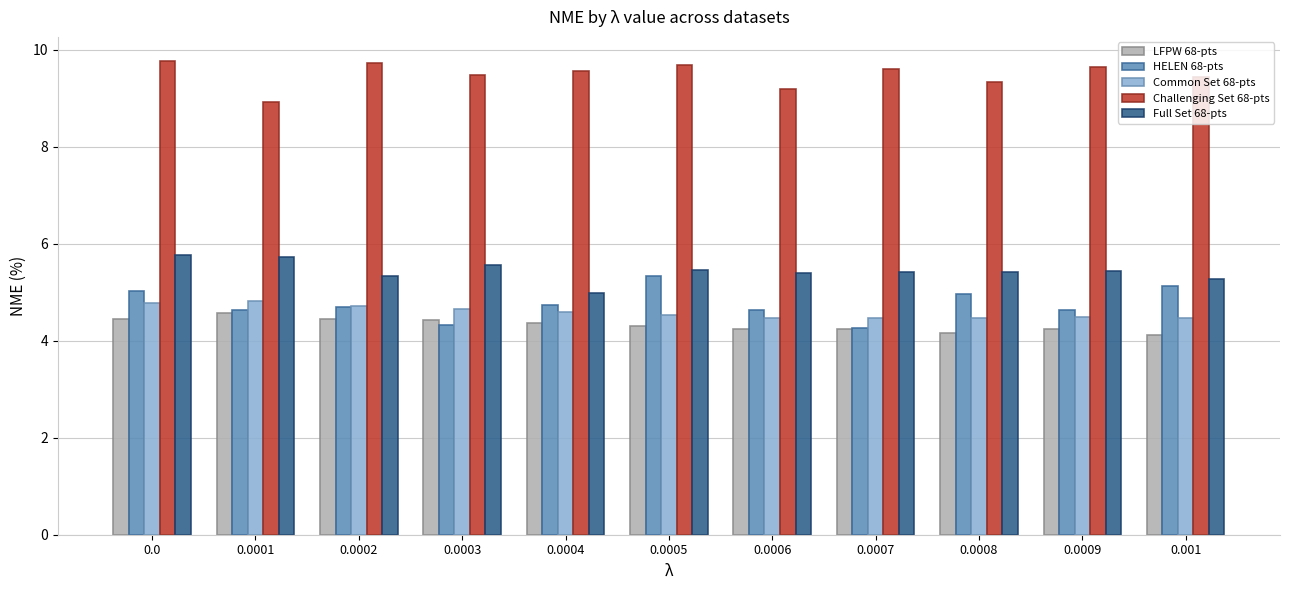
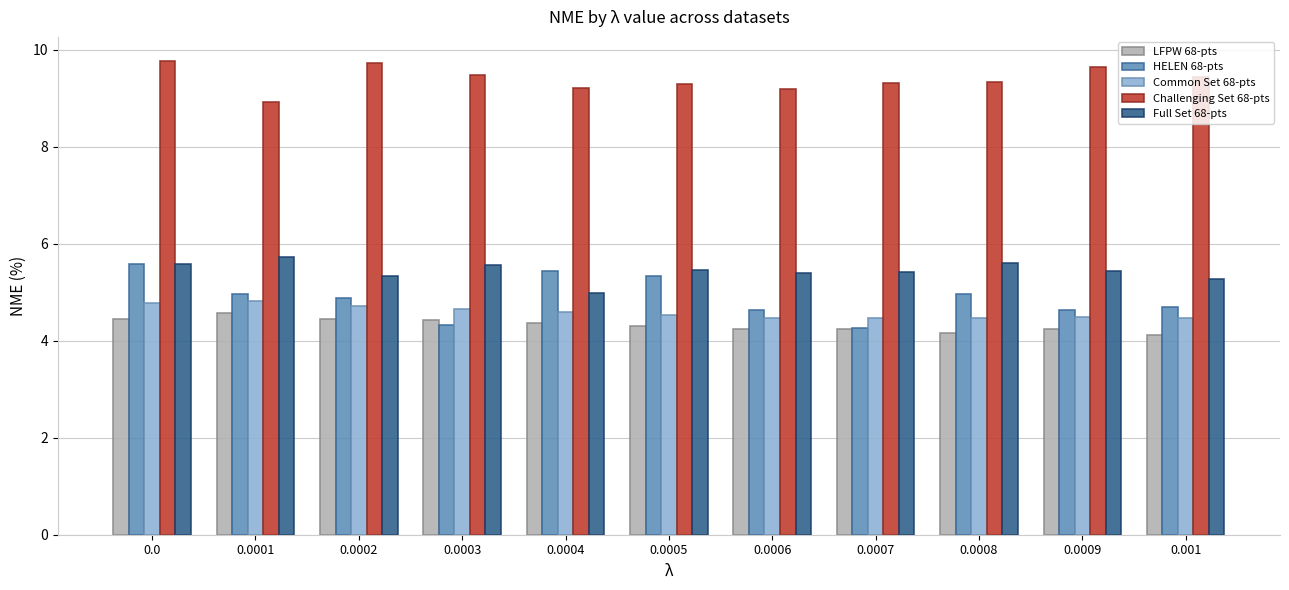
  {
    "HELEN 68-pts": {
-     "0.0": 5.0,
-     "0.0001": 4.6,
-     "0.0002": 4.7,
+     "0.0": 5.6,
+     "0.0001": 5.0,
+     "0.0002": 4.9,
      "0.0003": 4.3,
-     "0.0004": 4.7,
+     "0.0004": 5.4,
      "0.0005": 5.3,
      "0.0006": 4.6,
      "0.0007": 4.3,
      "0.0008": 5.0,
      "0.0009": 4.6,
-     "0.001": 5.1
+     "0.001": 4.7
    },
    "Challenging Set 68-pts": {
      "0.0": 9.8,
      "0.0001": 8.9,
      "0.0002": 9.7,
      "0.0003": 9.5,
-     "0.0004": 9.6,
-     "0.0005": 9.7,
+     "0.0004": 9.2,
+     "0.0005": 9.3,
      "0.0006": 9.2,
-     "0.0007": 9.6,
+     "0.0007": 9.3,
      "0.0008": 9.3,
      "0.0009": 9.6
    },
    "Full Set 68-pts": {
-     "0.0": 5.8,
+     "0.0": 5.6,
      "0.0001": 5.7,
      "0.0002": 5.3,
      "0.0003": 5.6,
      "0.0004": 5.0,
      "0.0005": 5.5,
      "0.0006": 5.4,
      "0.0007": 5.4,
-     "0.0008": 5.4,
+     "0.0008": 5.6,
      "0.0009": 5.4,
      "0.001": 5.3
    }
  }
